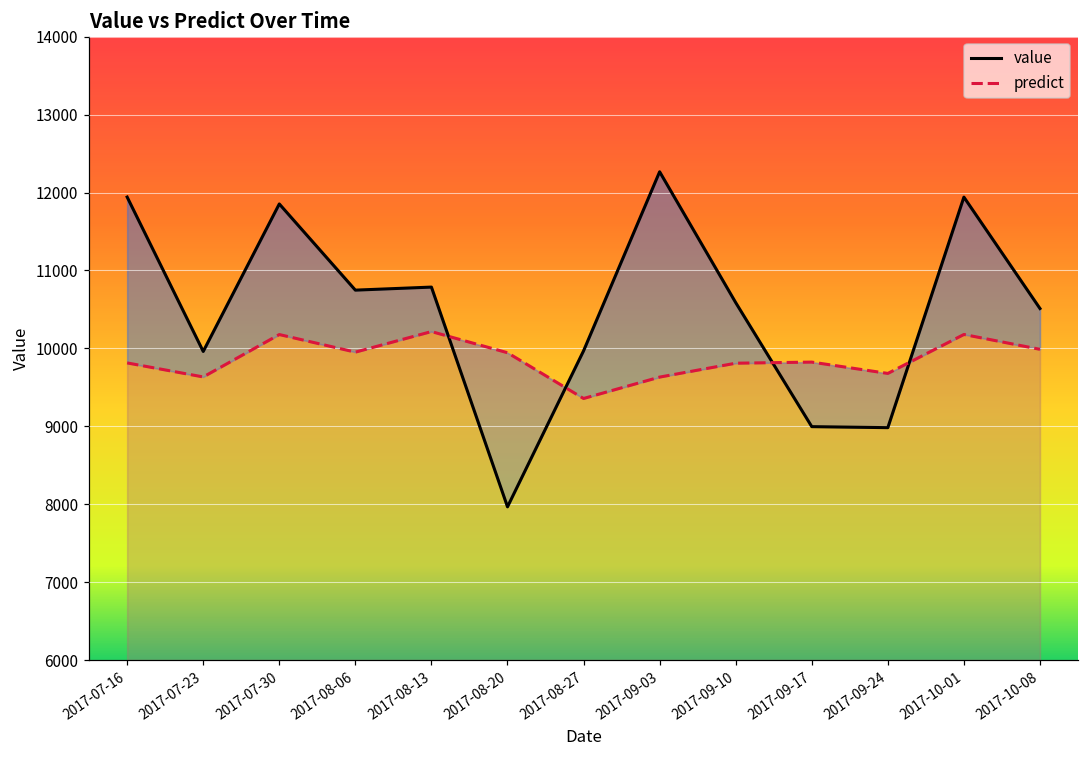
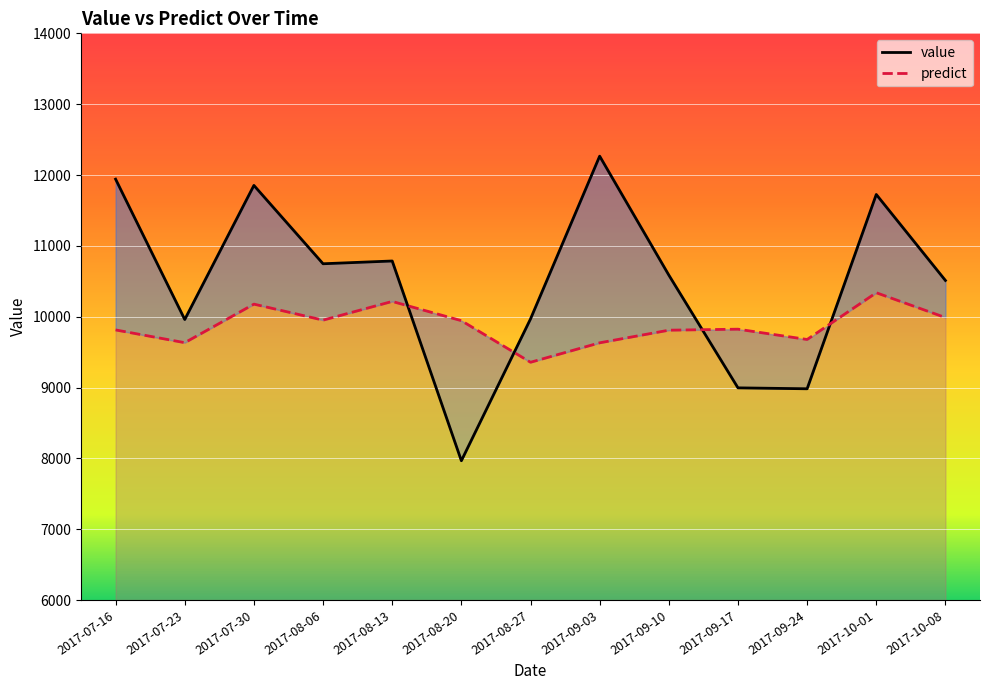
  {
    "value": {
      "2017-08-20": 8000,
      "2017-09-17": 9000,
      "2017-09-24": 9000,
-     "2017-10-01": 11900
+     "2017-10-01": 11700
    },
    "predict": {
      "2017-07-16": 9800,
      "2017-07-23": 9600,
      "2017-07-30": 10200,
      "2017-08-06": 10000,
      "2017-08-13": 10200,
      "2017-08-27": 9400,
      "2017-09-03": 9600,
      "2017-09-10": 9800,
-     "2017-10-01": 10200,
+     "2017-10-01": 10300,
      "2017-10-08": 10000
    }
  }
